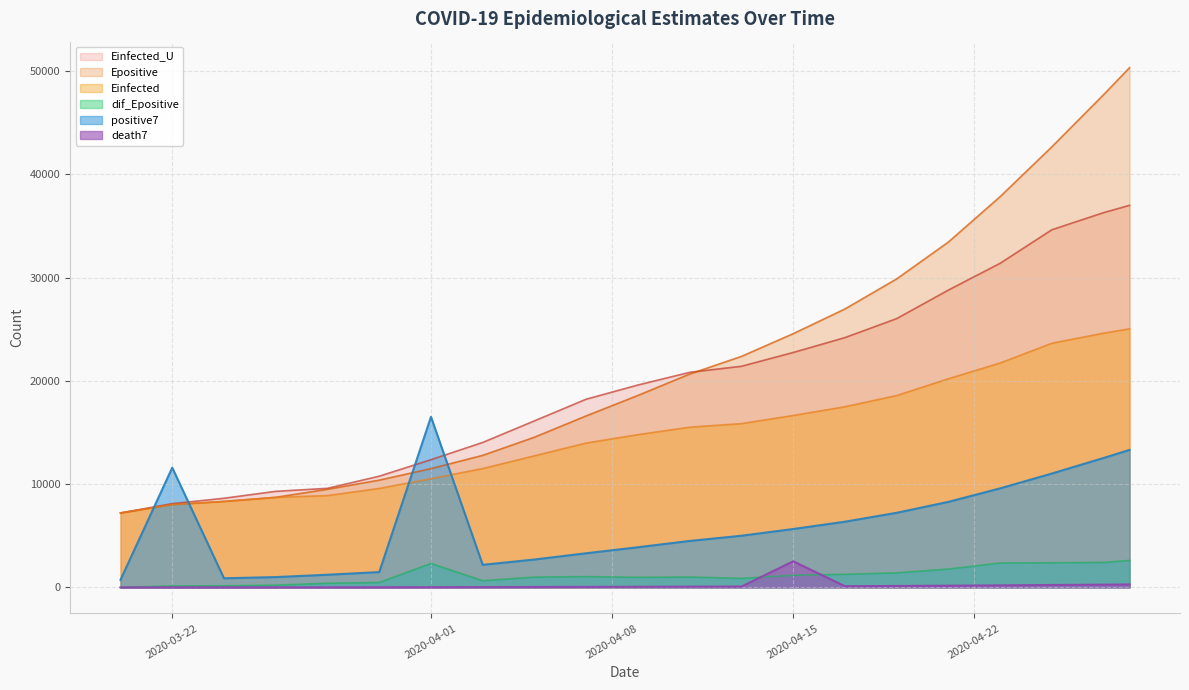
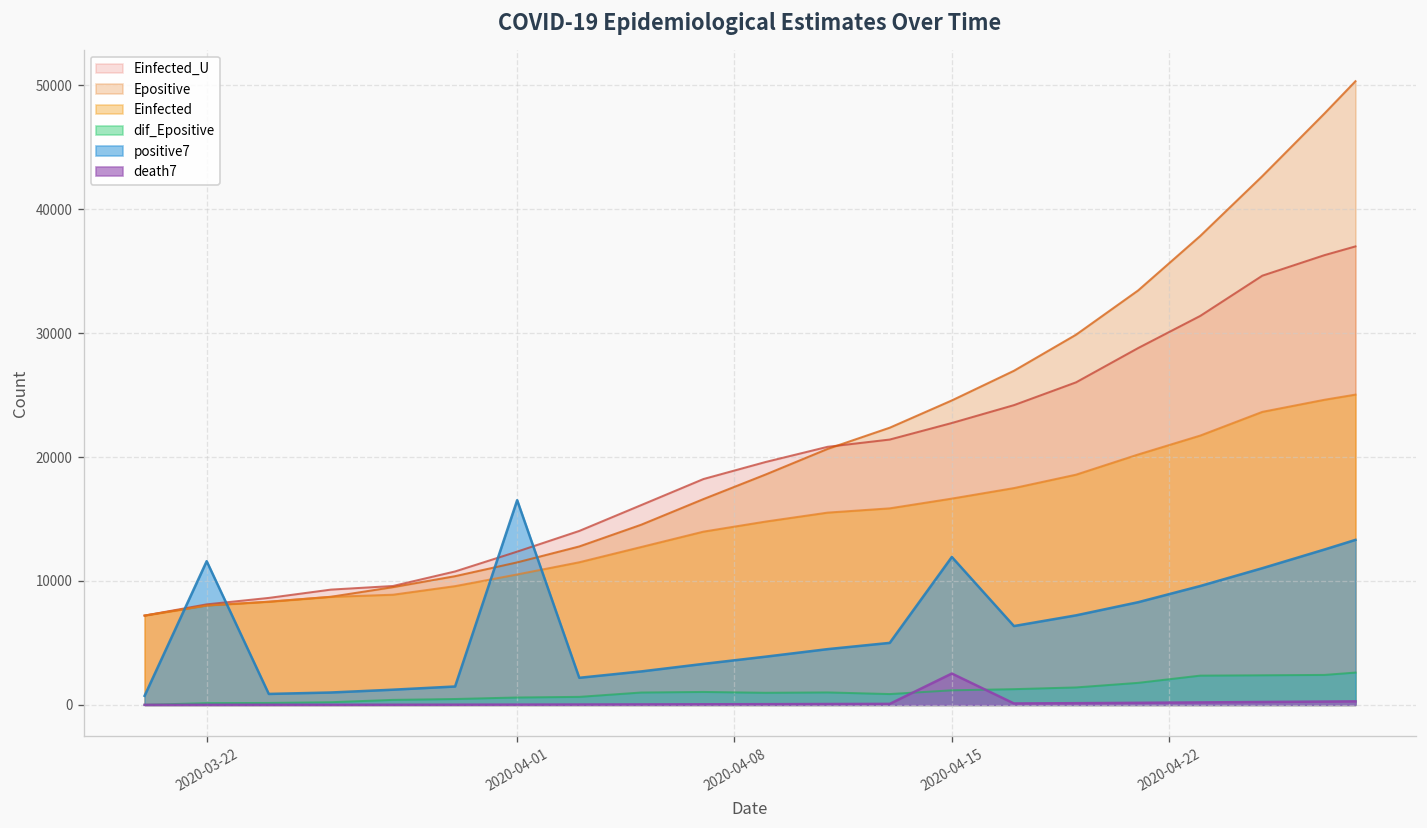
  {
    "dif_Epositive": {
-     "2020-04-01": 2300,
+     "2020-04-01": 600,
      "2020-04-15": 1200
    },
    "positive7": {
      "2020-03-22": 11600,
      "2020-04-01": 16500,
-     "2020-04-15": 5700
+     "2020-04-15": 11900
    },
    "death7": {
      "2020-04-01": 0,
      "2020-04-15": 2500
    }
  }
